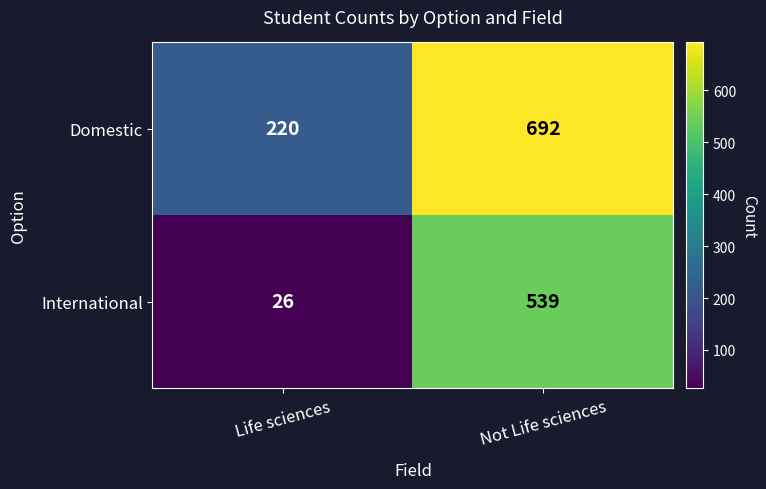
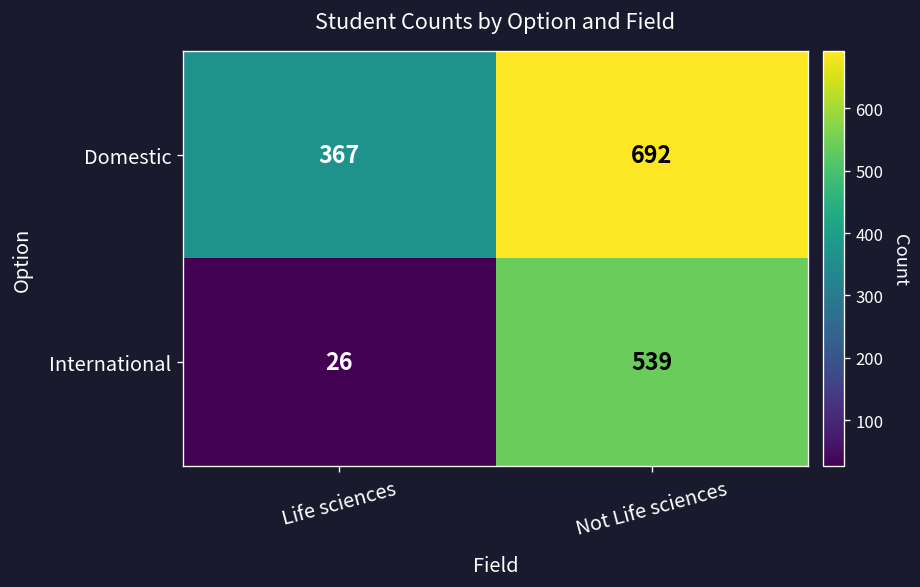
  {
    "Domestic": {
-     "Life sciences": 220,
+     "Life sciences": 367,
      "Not Life sciences": 692
    },
    "International": {
      "Life sciences": 26,
      "Not Life sciences": 539
    }
  }
